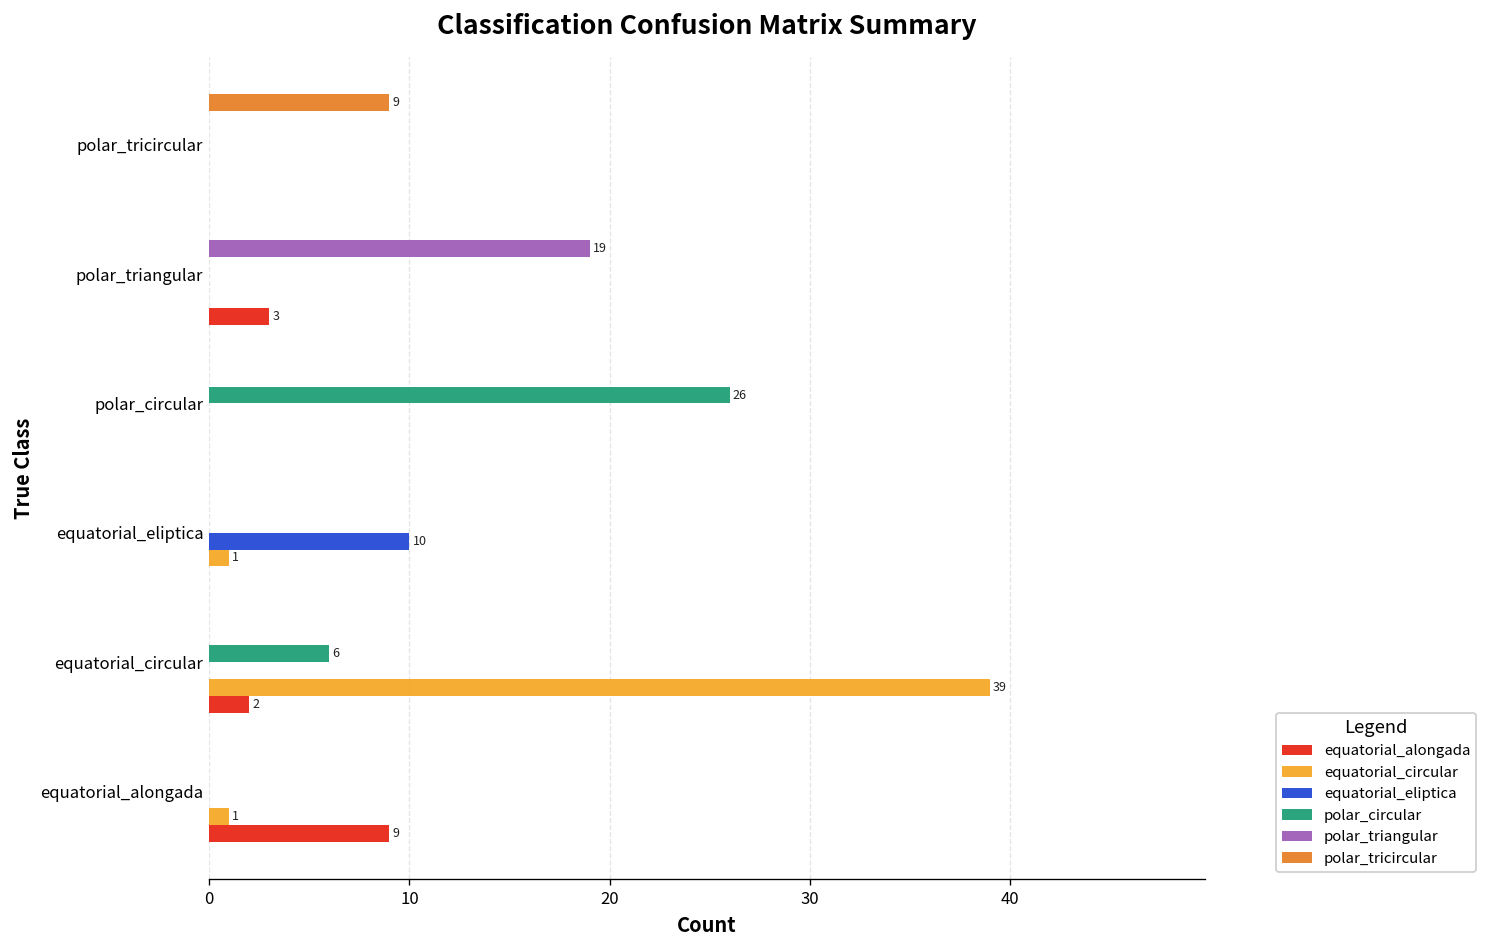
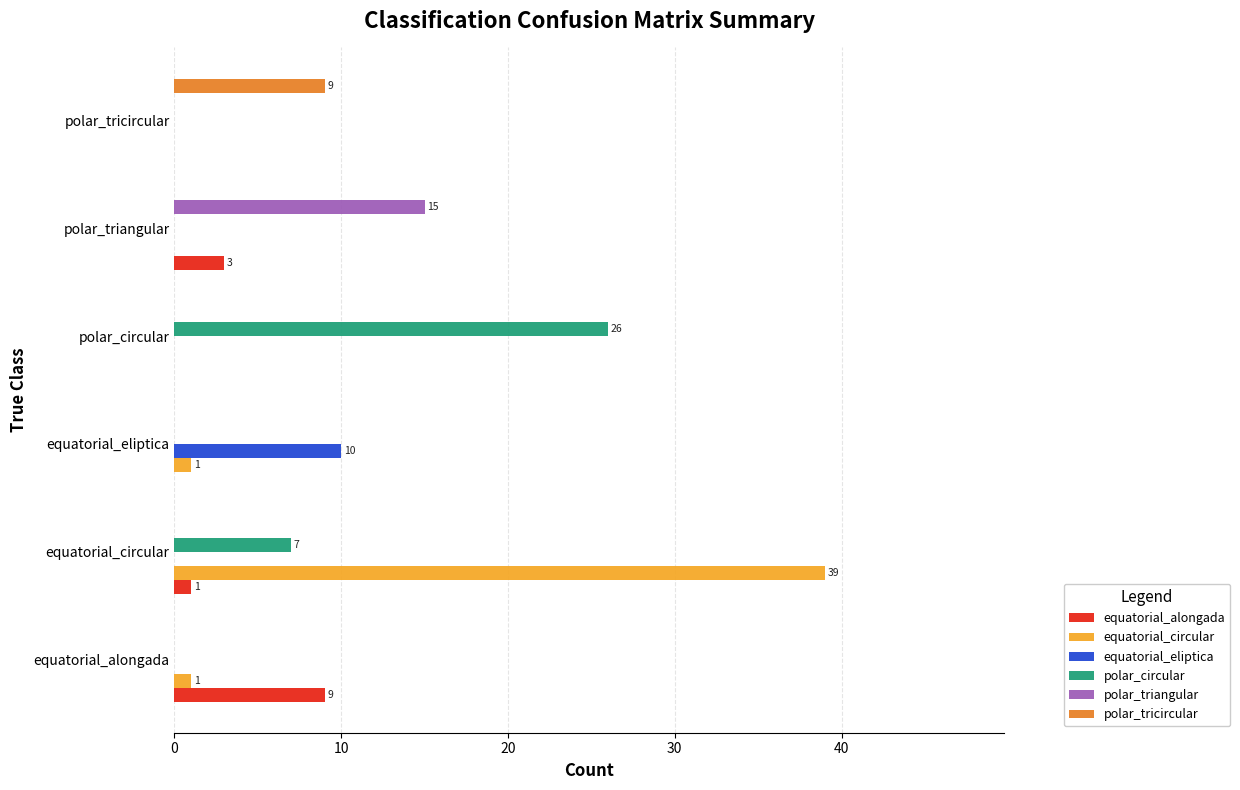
  {
    "equatorial_alongada": {
      "polar_triangular": 3,
-     "equatorial_circular": 2,
+     "equatorial_circular": 1,
      "equatorial_alongada": 9
    },
    "equatorial_eliptica": {
      "equatorial_eliptica": 10
    },
    "polar_circular": {
      "polar_circular": 26,
-     "equatorial_circular": 6
+     "equatorial_circular": 7
    },
    "polar_triangular": {
-     "polar_triangular": 19
+     "polar_triangular": 15
    }
  }
